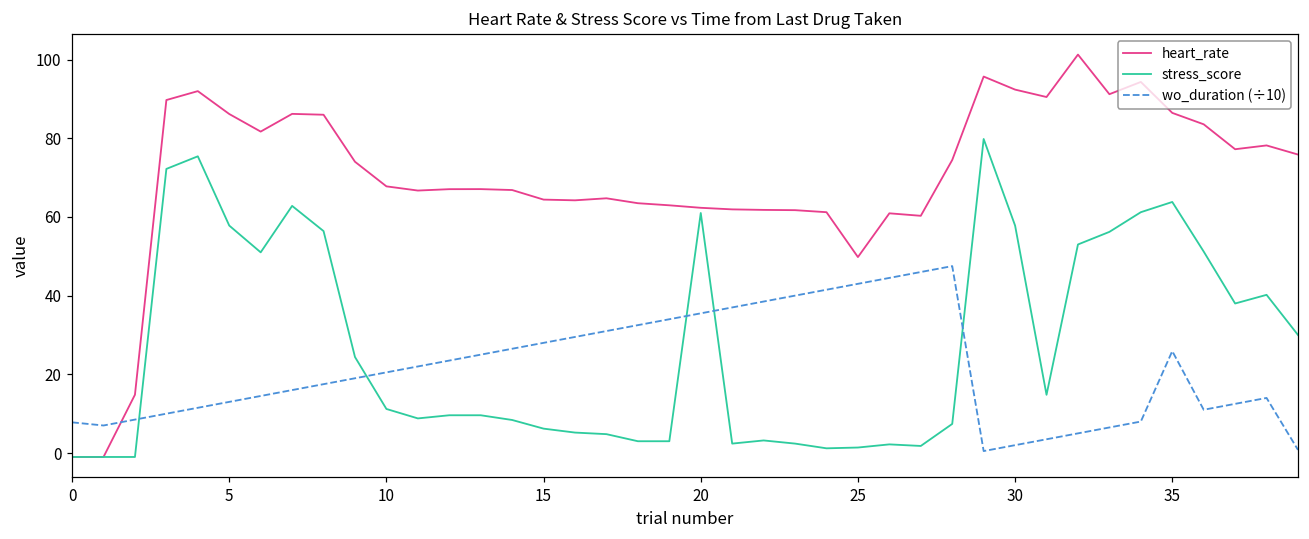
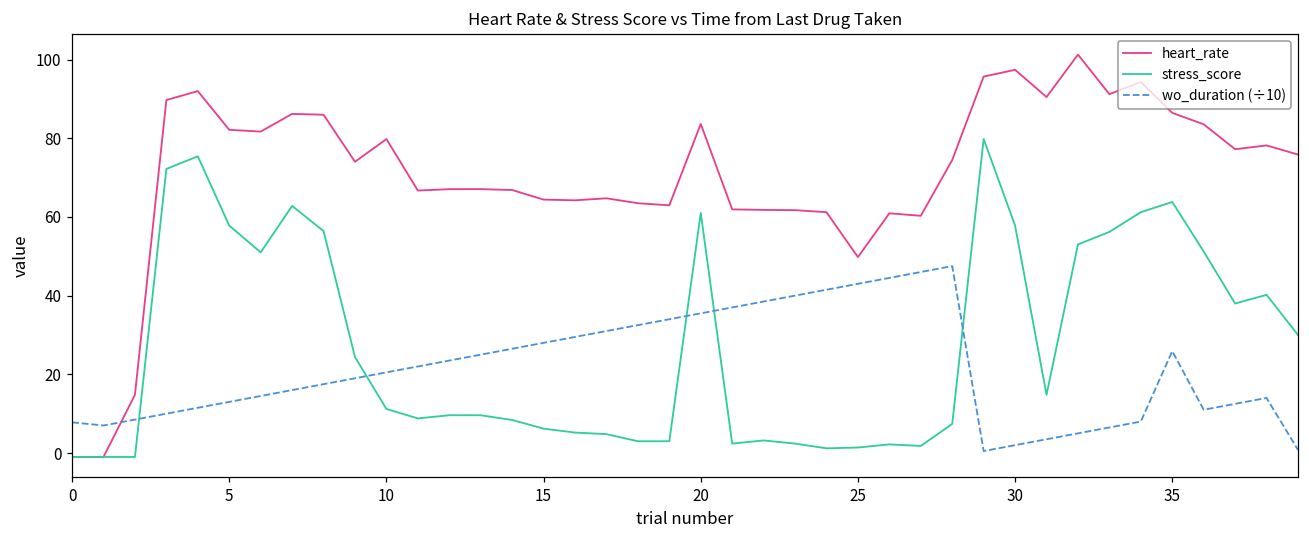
  {
    "heart_rate": {
-     "5": 86,
-     "10": 68,
+     "5": 82,
+     "10": 80,
      "15": 64,
-     "20": 62,
+     "20": 84,
      "25": 50,
-     "30": 92,
+     "30": 97,
      "35": 86
    },
    "stress_score": {
      "5": 58,
      "10": 11,
      "15": 6,
      "20": 61,
      "25": 1,
      "30": 58,
      "35": 64
    },
    "wo_duration (÷10)": {
      "0": 8,
      "5": 13,
      "10": 21,
      "15": 28,
      "20": 36,
      "25": 43,
      "30": 2,
      "35": 26
    }
  }
